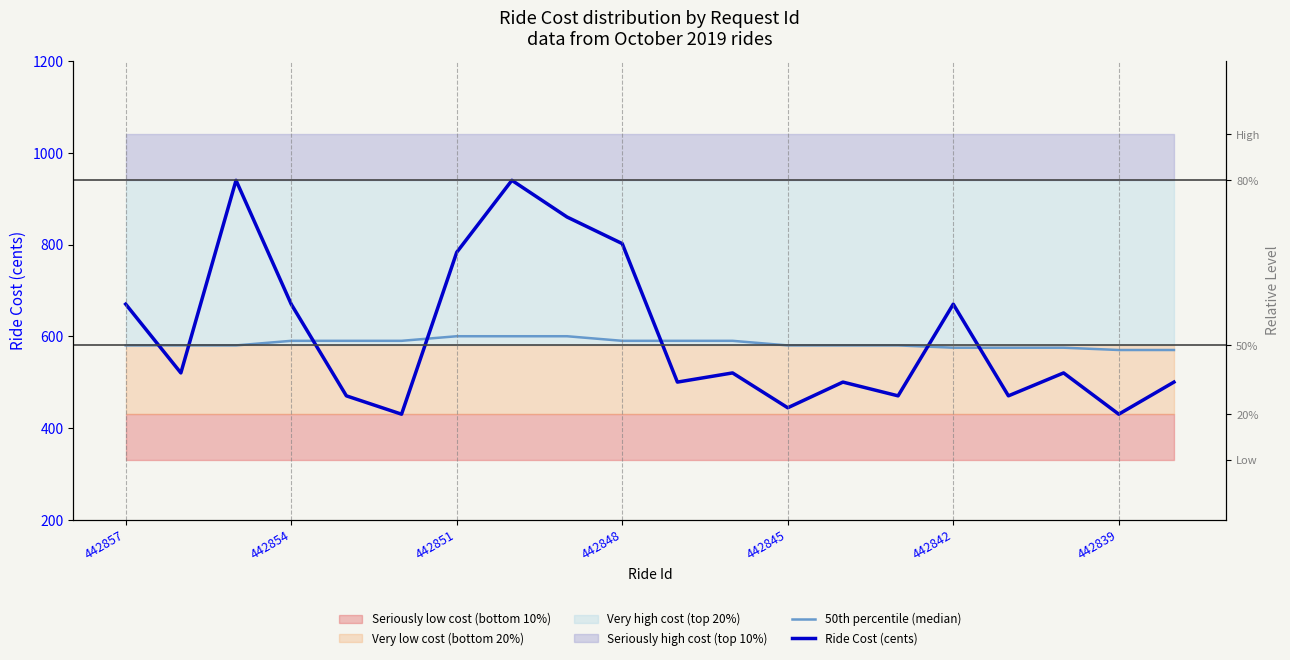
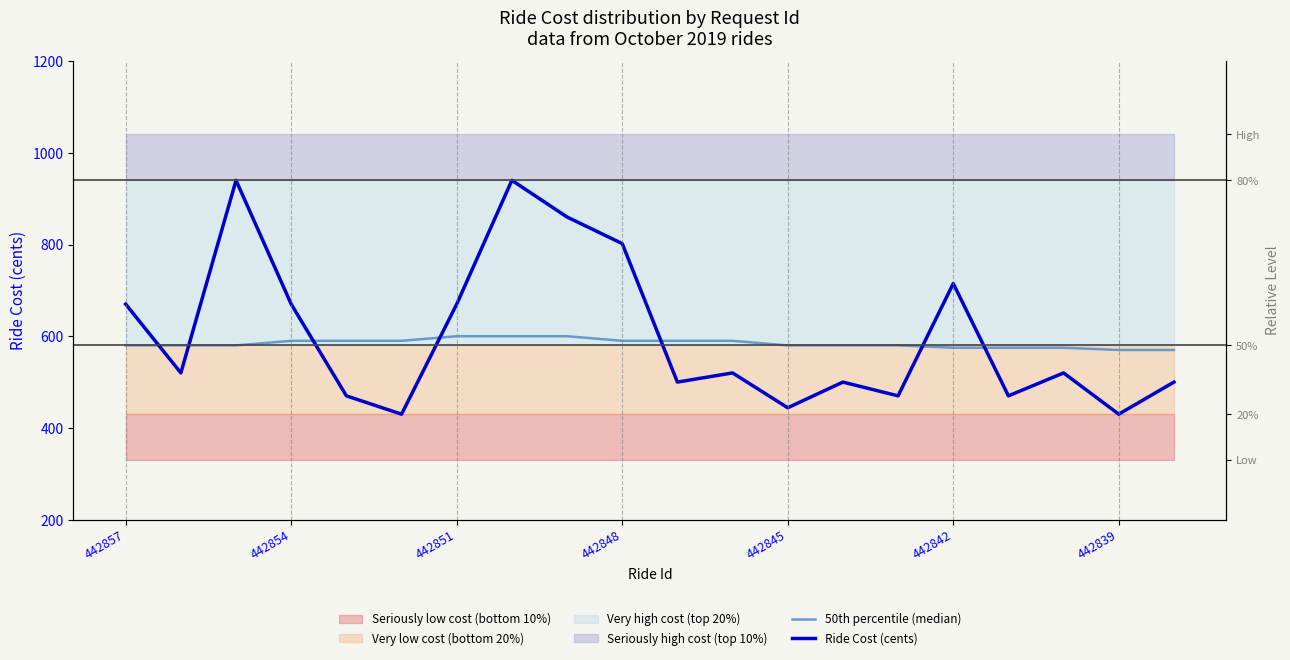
  {
    "Ride Cost (cents)": {
      "442857": 670,
      "442854": 670,
-     "442851": 780,
+     "442851": 670,
      "442848": 800,
      "442845": 440,
-     "442842": 670
+     "442842": 720
    }
  }
